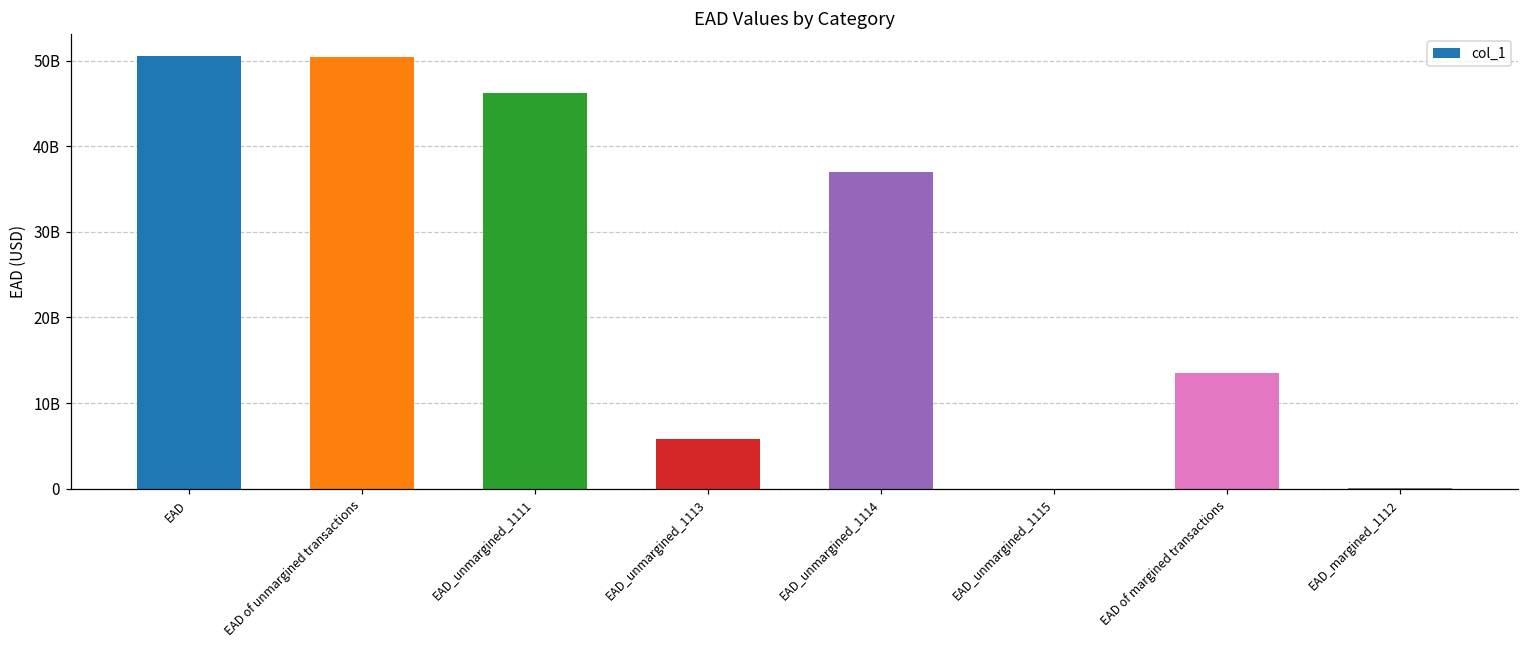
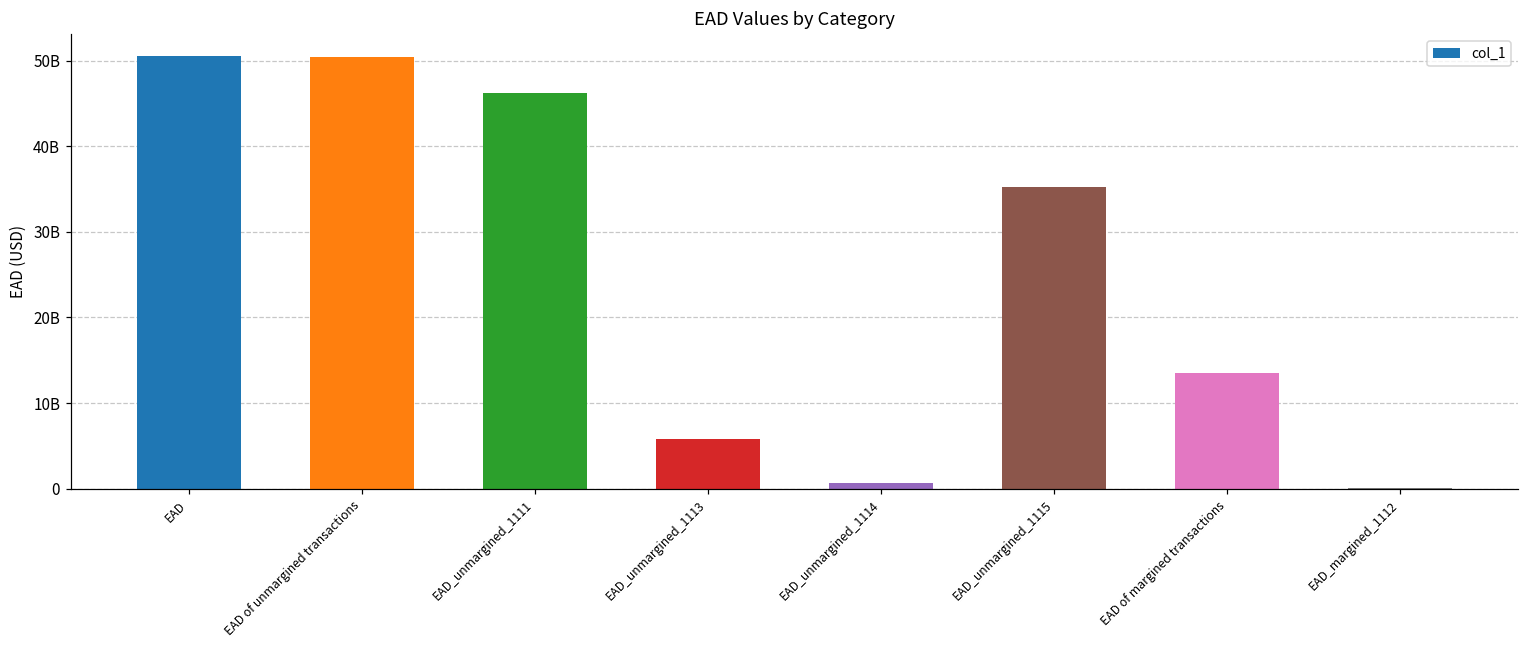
  {
    "EAD": 51000000000,
    "EAD of unmargined transactions": 50000000000,
    "EAD_unmargined_1111": 46000000000,
    "EAD_unmargined_1113": 6000000000,
-   "EAD_unmargined_1114": 37000000000,
-   "EAD_unmargined_1115": 0,
+   "EAD_unmargined_1114": 1000000000,
+   "EAD_unmargined_1115": 35000000000,
    "EAD of margined transactions": 13000000000
  }
